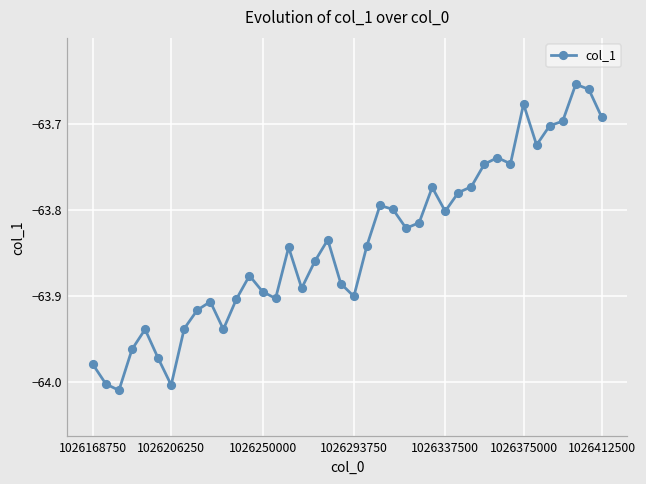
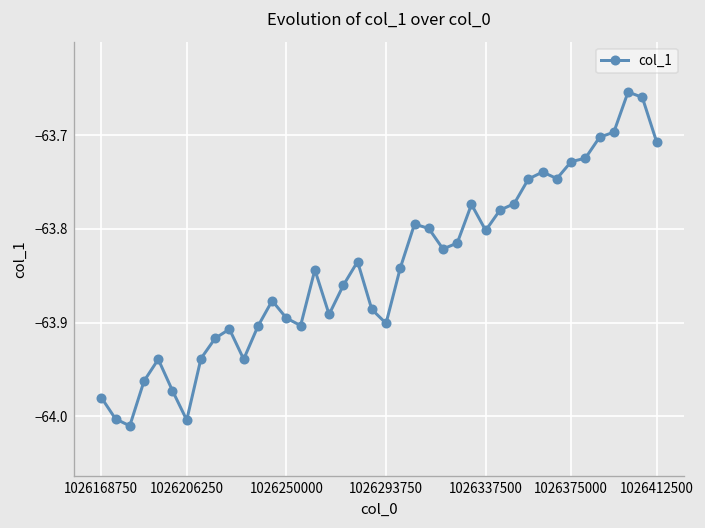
  {
    "1026168750": -63.98,
    "1026206250": -64.00,
    "1026250000": -63.90,
    "1026293750": -63.90,
    "1026337500": -63.80,
-   "1026375000": -63.68,
-   "1026412500": -63.69
+   "1026375000": -63.73,
+   "1026412500": -63.71
  }
